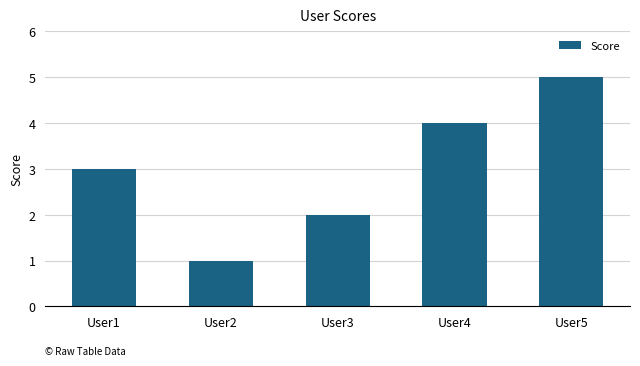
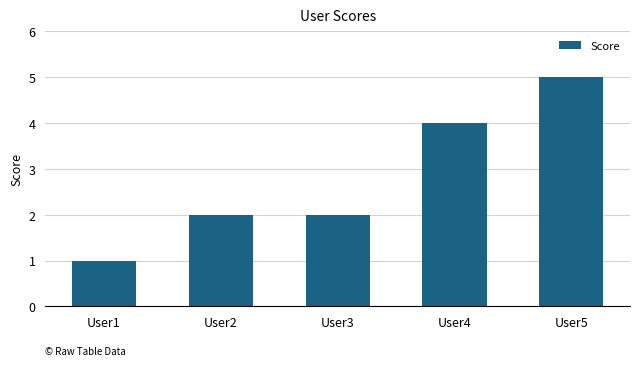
  {
-   "User1": 3,
-   "User2": 1,
+   "User1": 1,
+   "User2": 2,
    "User3": 2,
    "User4": 4,
    "User5": 5
  }
